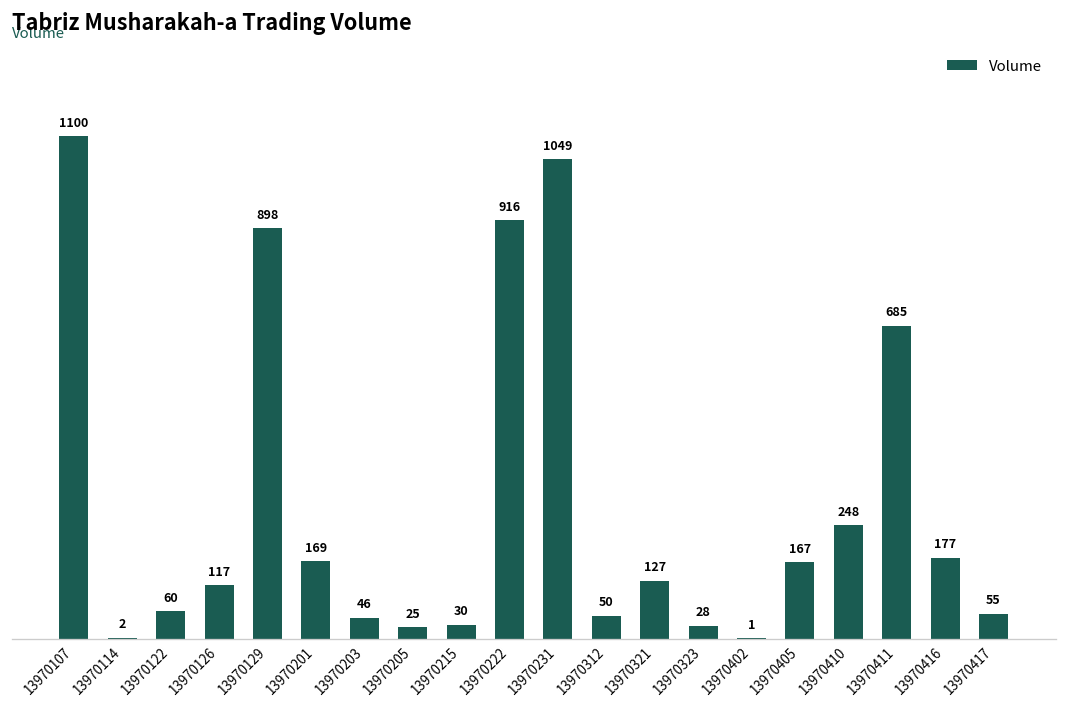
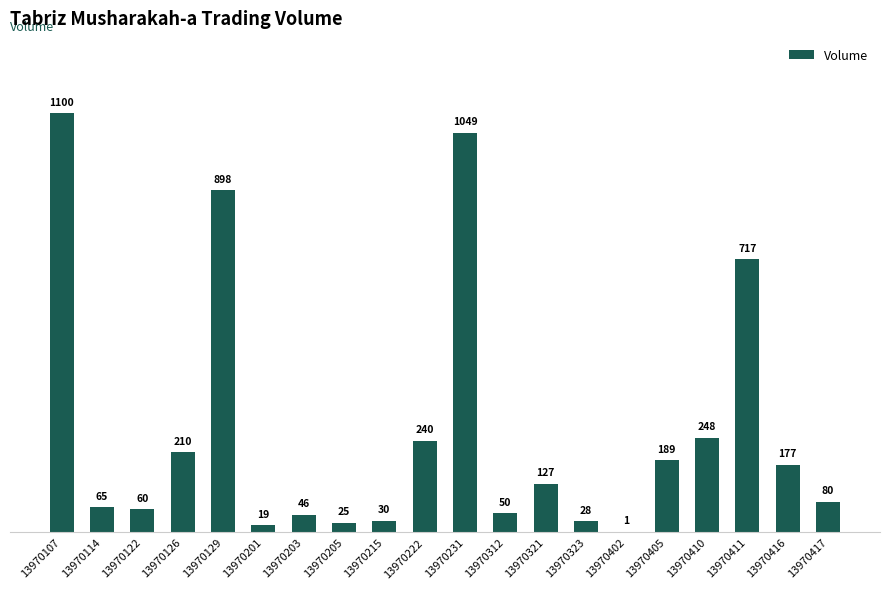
  {
    "13970107": 1100,
-   "13970114": 2,
+   "13970114": 65,
    "13970122": 60,
-   "13970126": 117,
+   "13970126": 210,
    "13970129": 898,
-   "13970201": 169,
+   "13970201": 19,
    "13970203": 46,
    "13970205": 25,
    "13970215": 30,
-   "13970222": 916,
+   "13970222": 240,
    "13970231": 1049,
    "13970312": 50,
    "13970321": 127,
    "13970323": 28,
    "13970402": 1,
-   "13970405": 167,
+   "13970405": 189,
    "13970410": 248,
-   "13970411": 685,
+   "13970411": 717,
    "13970416": 177,
-   "13970417": 55
+   "13970417": 80
  }
